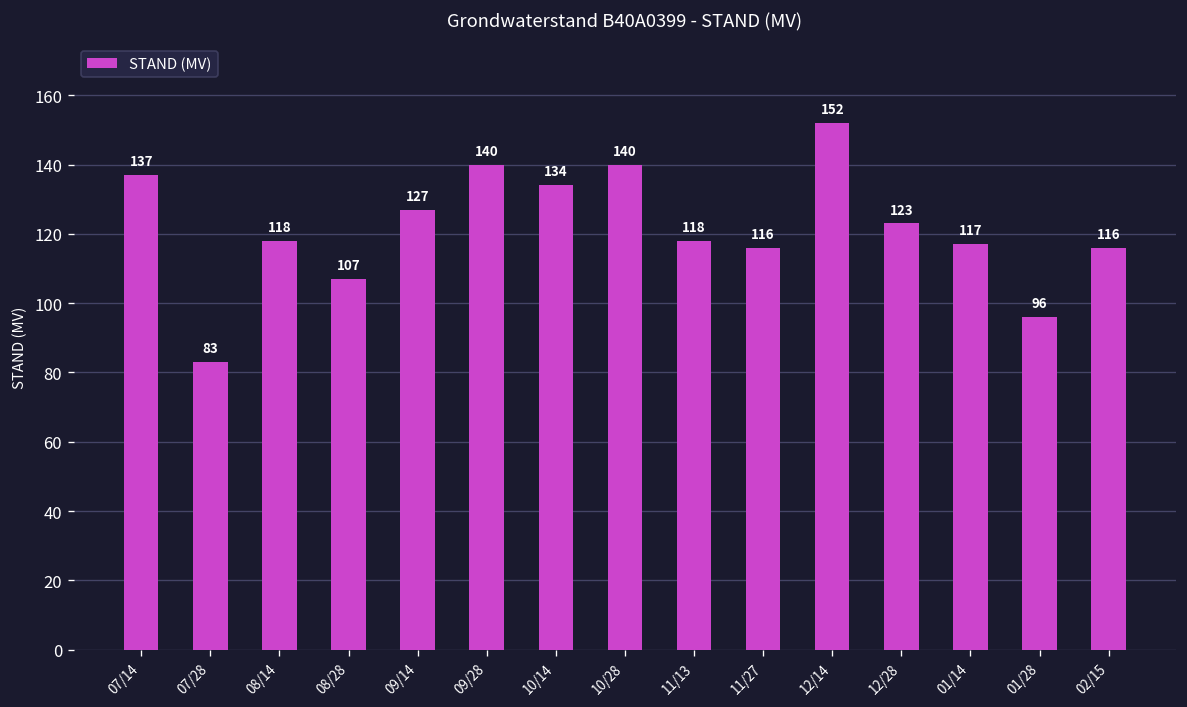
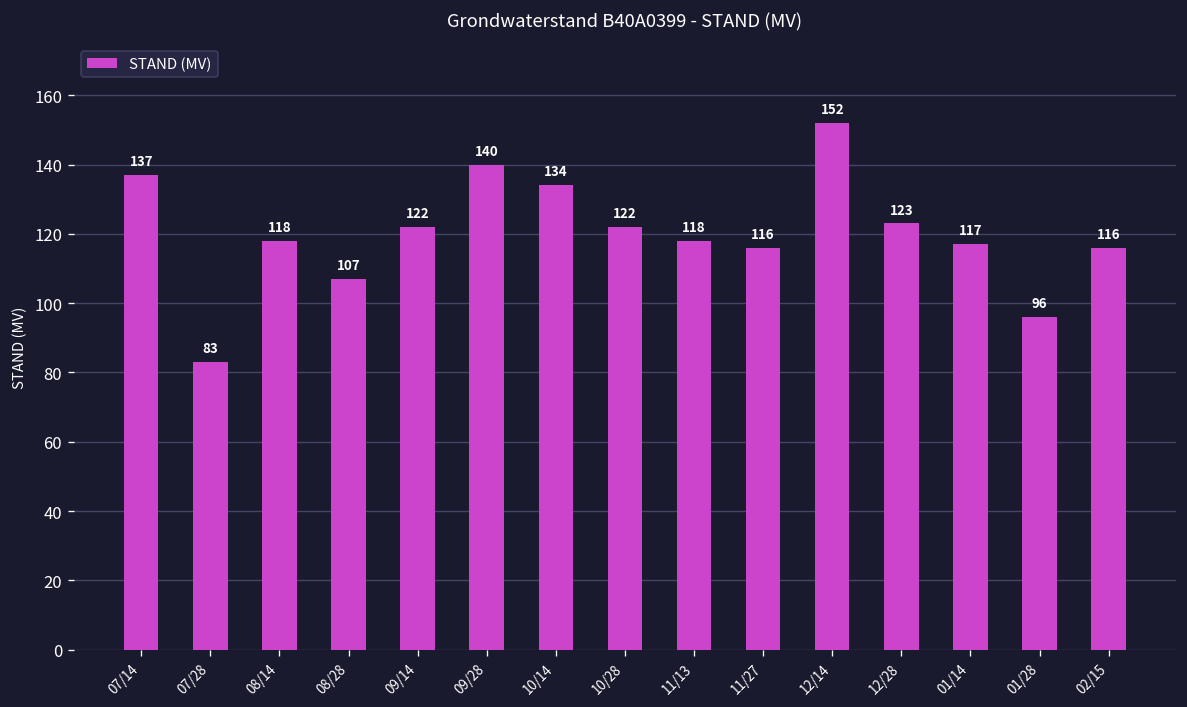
  {
    "07/14": 137,
    "07/28": 83,
    "08/14": 118,
    "08/28": 107,
-   "09/14": 127,
+   "09/14": 122,
    "09/28": 140,
    "10/14": 134,
-   "10/28": 140,
+   "10/28": 122,
    "11/13": 118,
    "11/27": 116,
    "12/14": 152,
    "12/28": 123,
    "01/14": 117,
    "01/28": 96,
    "02/15": 116
  }
